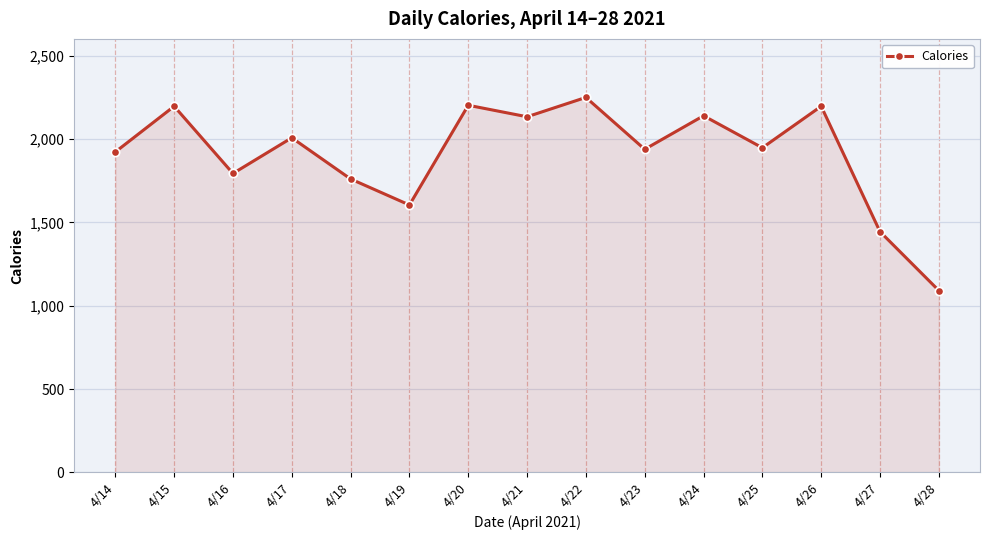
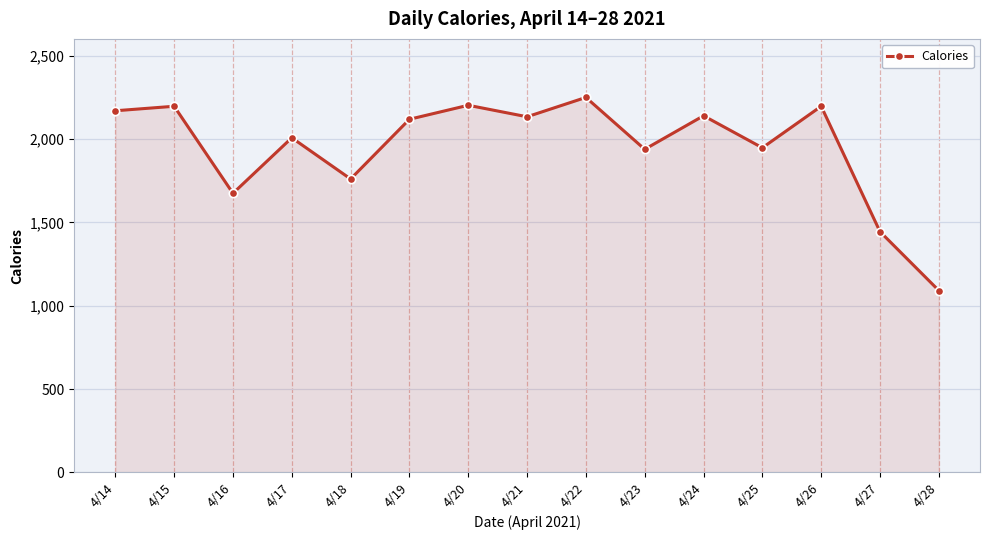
  {
-   "4/14": "1,920",
+   "4/14": "2,170",
    "4/15": "2,200",
-   "4/16": "1,790",
+   "4/16": "1,670",
    "4/17": "2,010",
    "4/18": "1,760",
-   "4/19": "1,600",
+   "4/19": "2,120",
    "4/20": "2,200",
    "4/21": "2,130",
    "4/22": "2,250",
    "4/23": "1,940",
    "4/24": "2,140",
    "4/25": "1,950",
    "4/26": "2,200",
    "4/27": "1,440",
    "4/28": "1,090"
  }
